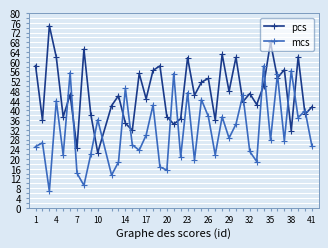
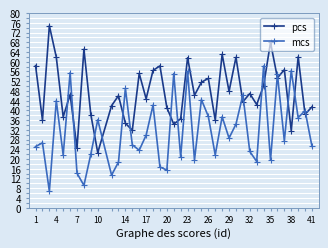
  {
    "pcs": {
      "1": 58,
      "4": 62,
      "7": 25,
      "10": 23,
      "14": 35,
      "17": 45,
-     "20": 37,
+     "20": 41,
      "23": 62,
      "26": 53,
      "29": 48,
      "32": 47,
      "38": 32,
      "41": 41
    },
    "mcs": {
      "1": 25,
      "4": 44,
      "7": 14,
      "10": 36,
      "14": 49,
      "17": 30,
      "20": 15,
-     "23": 47,
+     "23": 56,
      "26": 38,
      "29": 29,
      "32": 23,
-     "35": 28,
+     "35": 20,
      "38": 56,
      "41": 25
    }
  }
